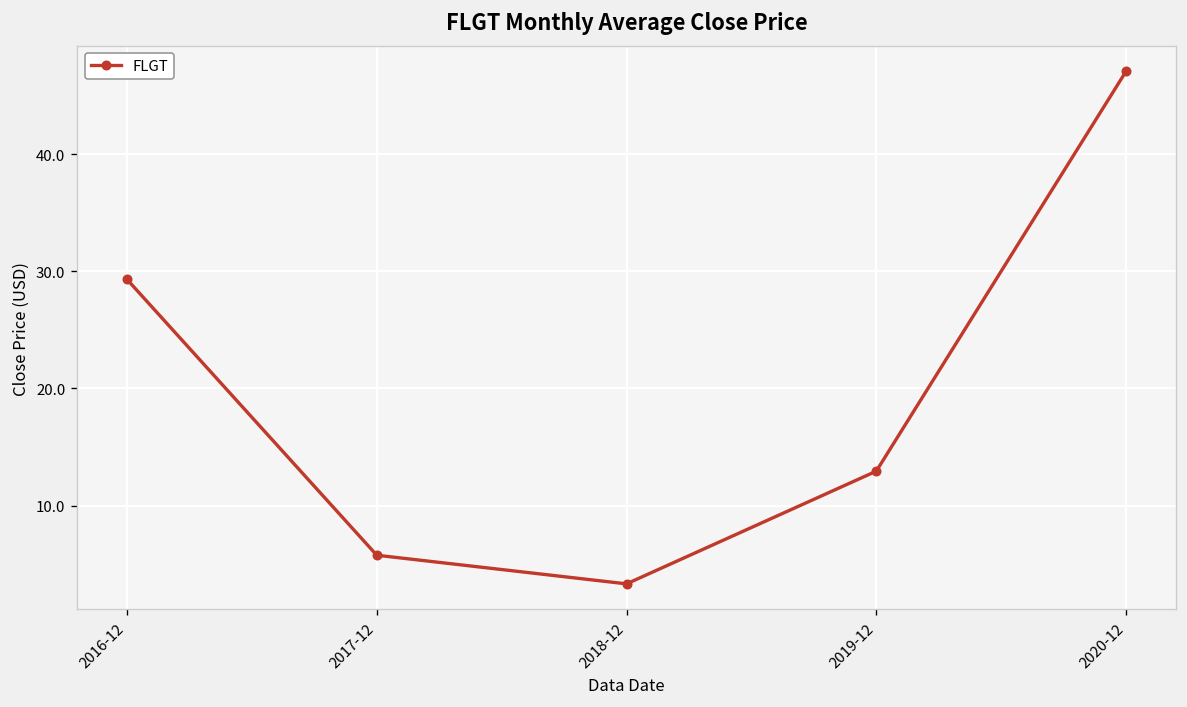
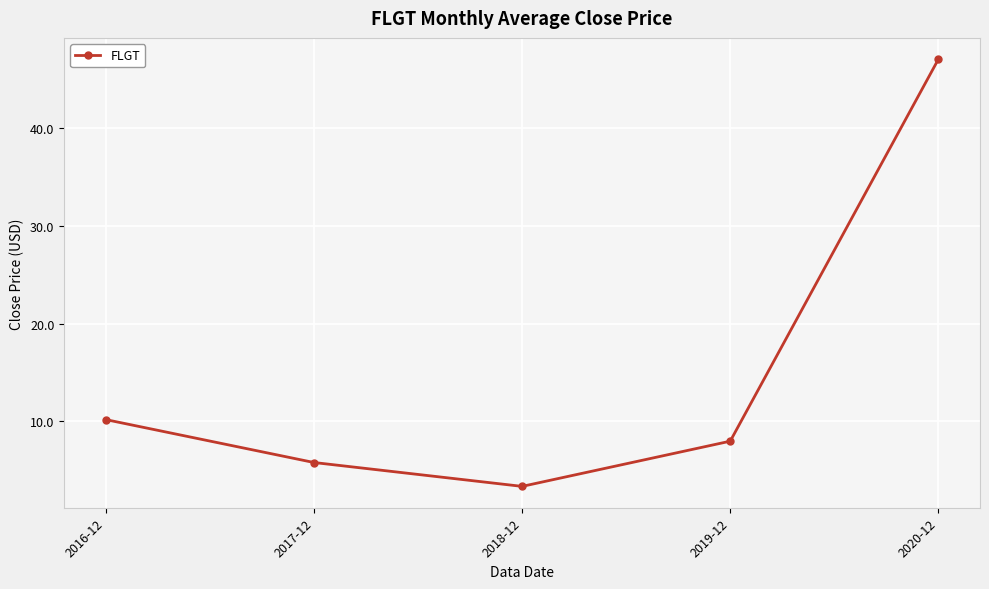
  {
-   "2016-12": 29,
+   "2016-12": 10,
    "2017-12": 6,
    "2018-12": 3,
-   "2019-12": 13,
+   "2019-12": 8,
    "2020-12": 47
  }
